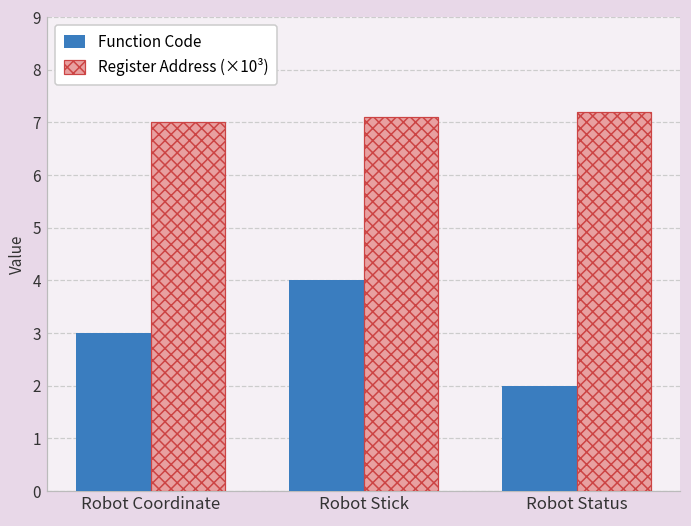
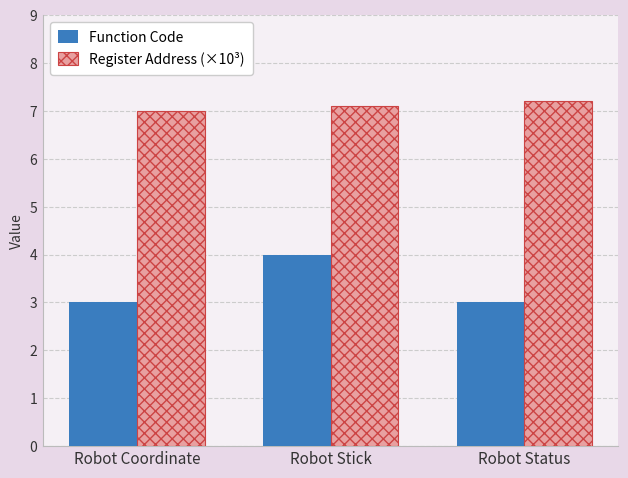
  {
    "Function Code": {
      "Robot Coordinate": 3,
      "Robot Stick": 4,
-     "Robot Status": 2
+     "Robot Status": 3
    },
    "Register Address (×10³)": {
      "Robot Coordinate": 7,
      "Robot Stick": 7.1,
      "Robot Status": 7.2
    }
  }
